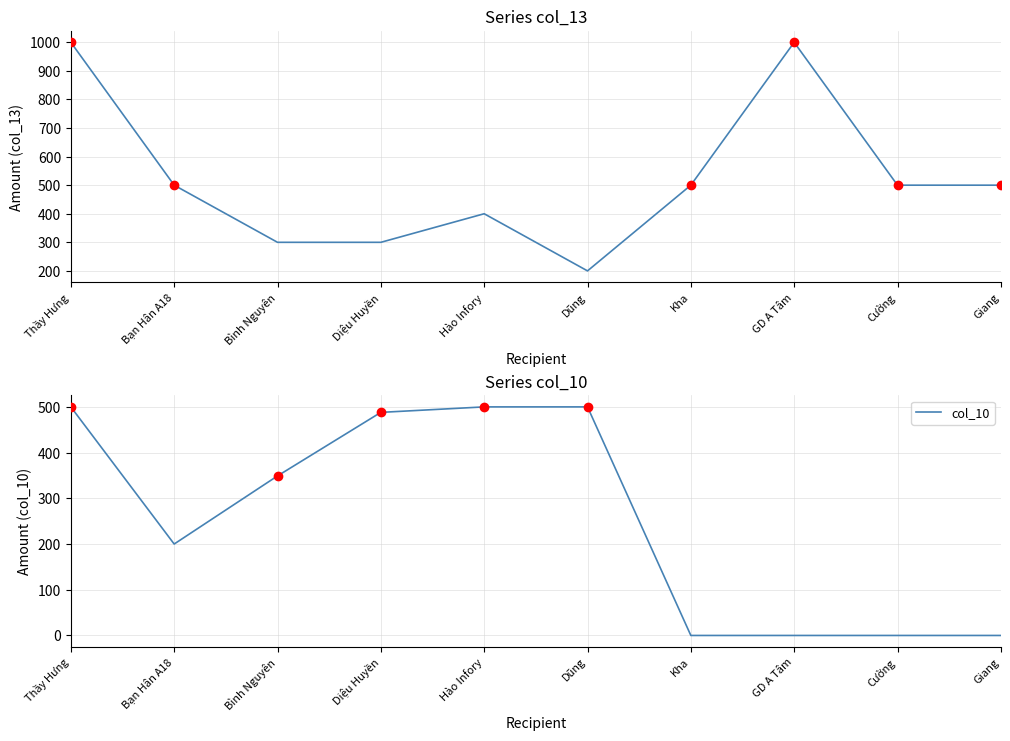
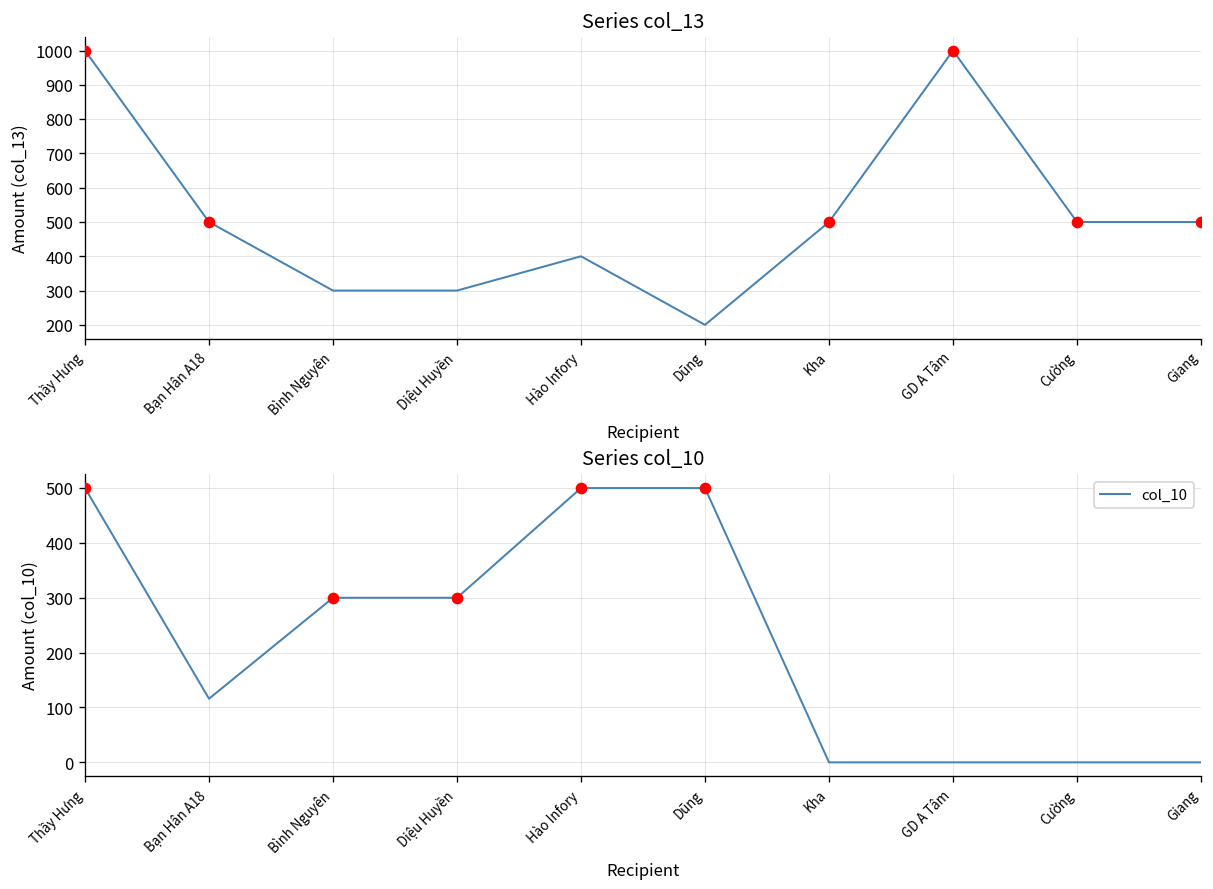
  {
    "Series col_10": {
      "col_10": {
-       "Bạn Hân A18": 200,
-       "Bình Nguyên": 350,
-       "Diệu Huyền": 490,
+       "Bạn Hân A18": 120,
+       "Bình Nguyên": 300,
+       "Diệu Huyền": 300,
        "Kha": 0,
        "GD A Tâm": 0,
        "Cường": 0,
        "Giang": 0
      }
    }
  }
